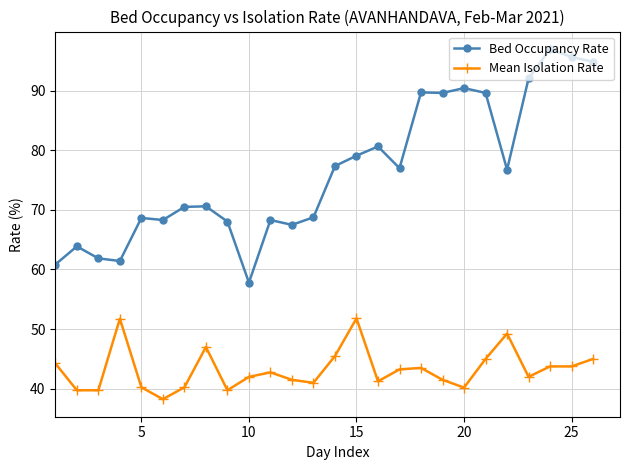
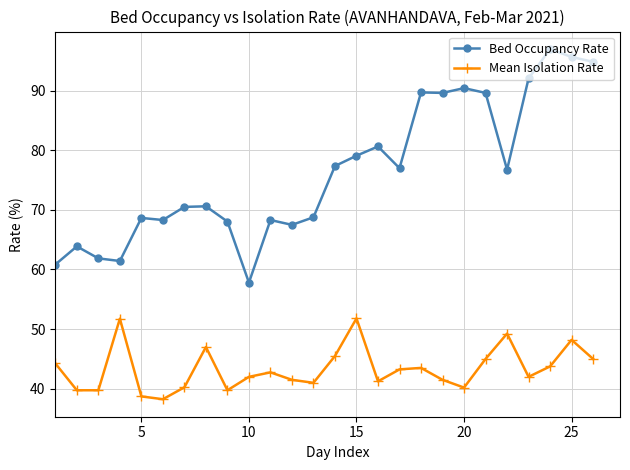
  {
    "Bed Occupancy Rate": {
      "5": 69,
      "10": 58,
      "15": 79,
      "20": 90
    },
    "Mean Isolation Rate": {
-     "5": 40,
+     "5": 39,
      "10": 42,
      "15": 52,
      "20": 40,
-     "25": 44
+     "25": 48
    }
  }
